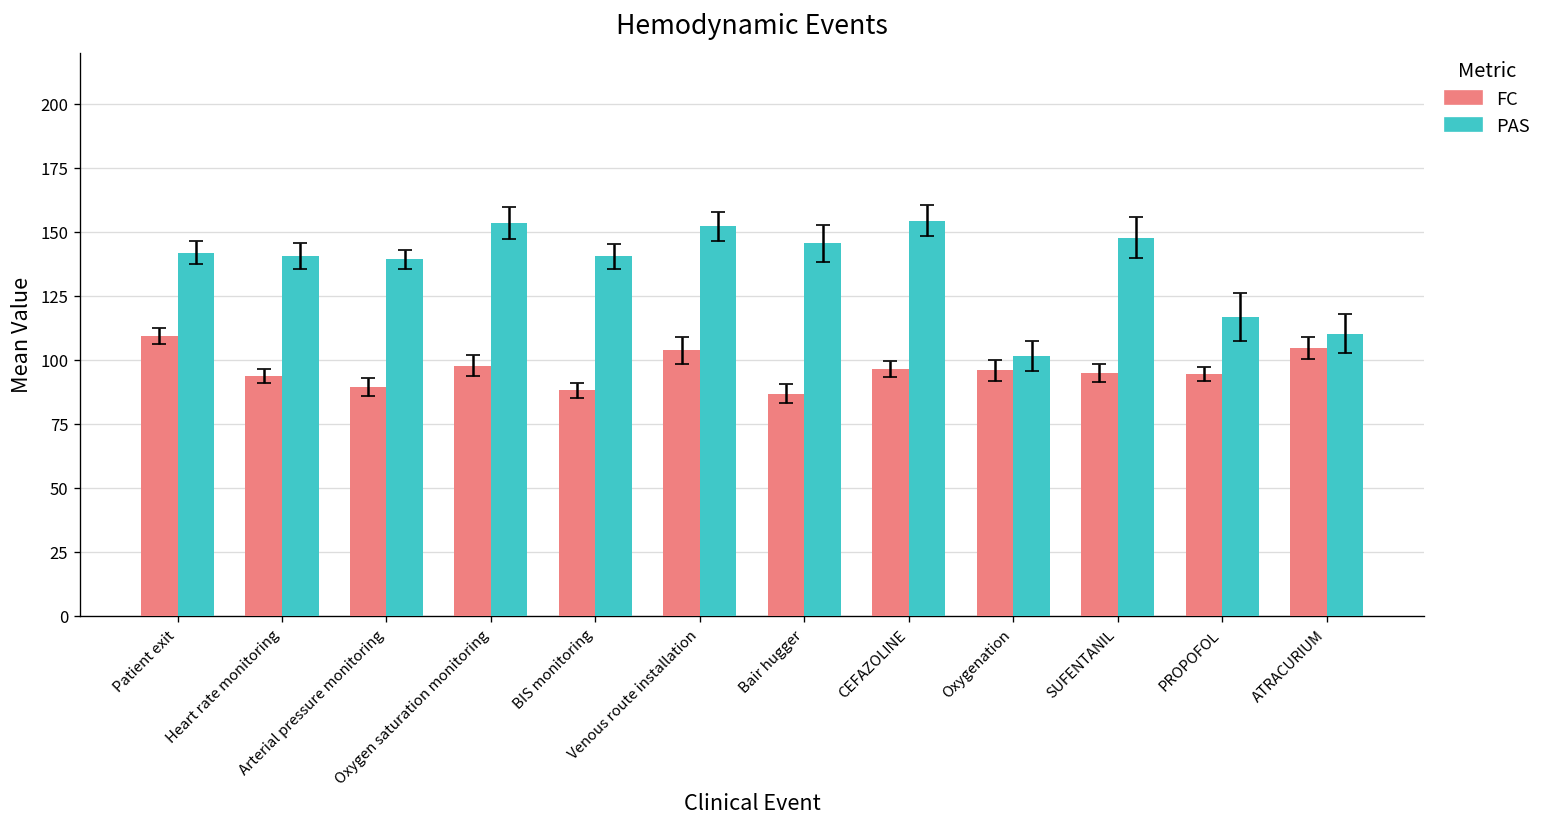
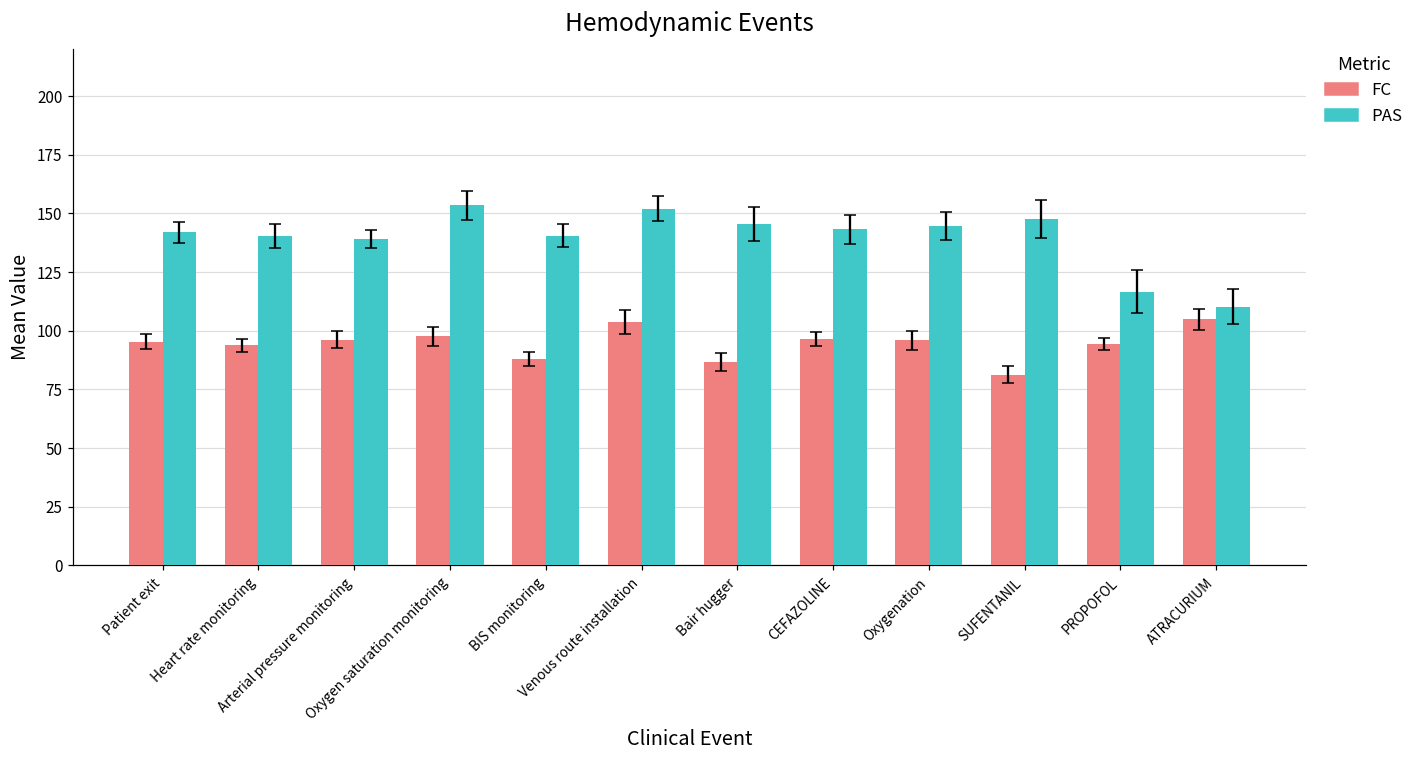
  {
    "FC": {
-     "Patient exit": 109,
+     "Patient exit": 95,
      "Heart rate monitoring": 94,
-     "Arterial pressure monitoring": 89,
+     "Arterial pressure monitoring": 96,
      "Oxygen saturation monitoring": 98,
      "BIS monitoring": 88,
      "Venous route installation": 104,
      "Bair hugger": 87,
      "CEFAZOLINE": 96,
      "Oxygenation": 96,
-     "SUFENTANIL": 95,
+     "SUFENTANIL": 81,
      "PROPOFOL": 94,
      "ATRACURIUM": 105
    },
    "PAS": {
      "Patient exit": 142,
      "Heart rate monitoring": 140,
      "Arterial pressure monitoring": 139,
      "Oxygen saturation monitoring": 154,
      "BIS monitoring": 140,
      "Venous route installation": 152,
      "Bair hugger": 145,
-     "CEFAZOLINE": 154,
-     "Oxygenation": 102,
+     "CEFAZOLINE": 143,
+     "Oxygenation": 145,
      "SUFENTANIL": 148,
      "PROPOFOL": 117,
      "ATRACURIUM": 110
    }
  }
